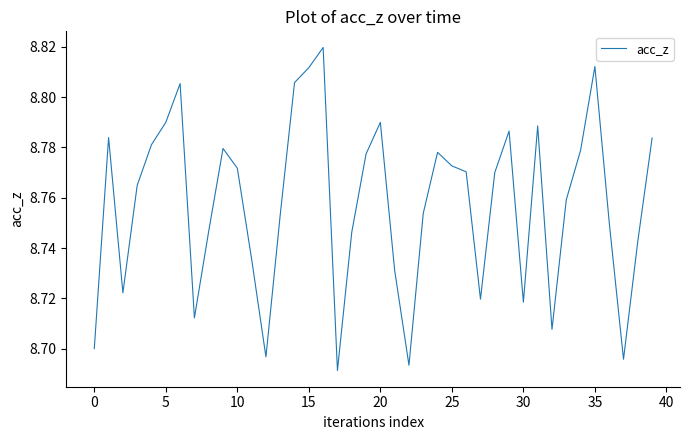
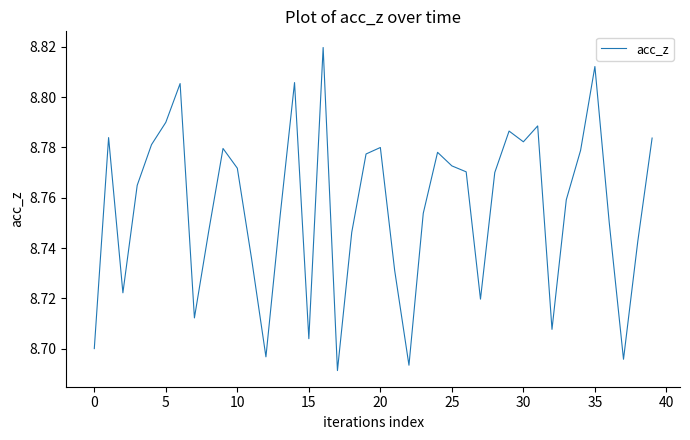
  {
    "0": 8.700,
    "5": 8.790,
    "10": 8.772,
-   "15": 8.812,
-   "20": 8.79,
+   "15": 8.704,
+   "20": 8.78,
    "25": 8.773,
-   "30": 8.718,
+   "30": 8.782,
    "35": 8.812
  }
